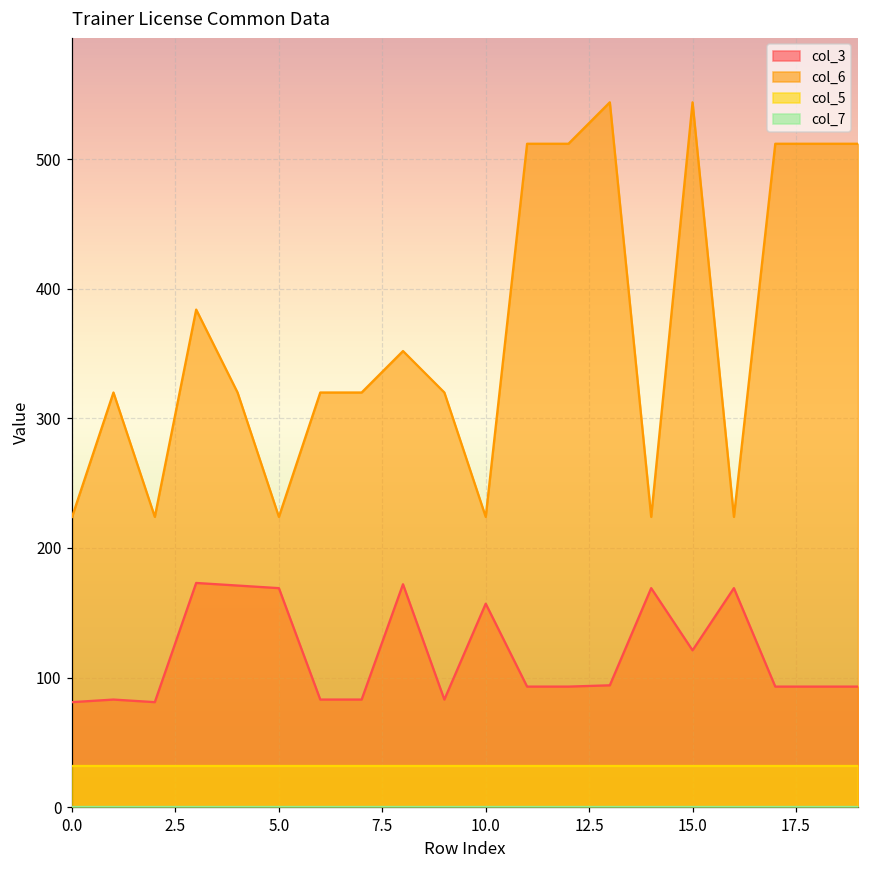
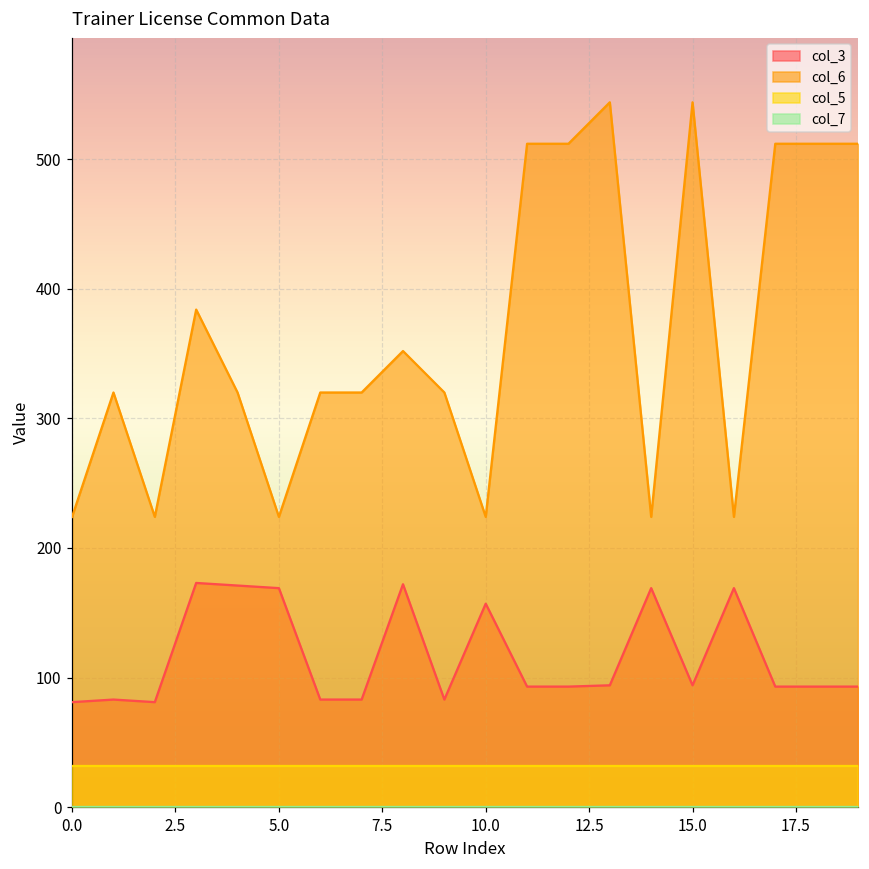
  {
    "col_3": {
      "0.0": 81,
      "5.0": 169,
      "10.0": 157,
-     "15.0": 121
+     "15.0": 94
    },
    "col_7": {
      "0.0": 0,
      "5.0": 0,
      "10.0": 0,
      "15.0": 0
    }
  }
